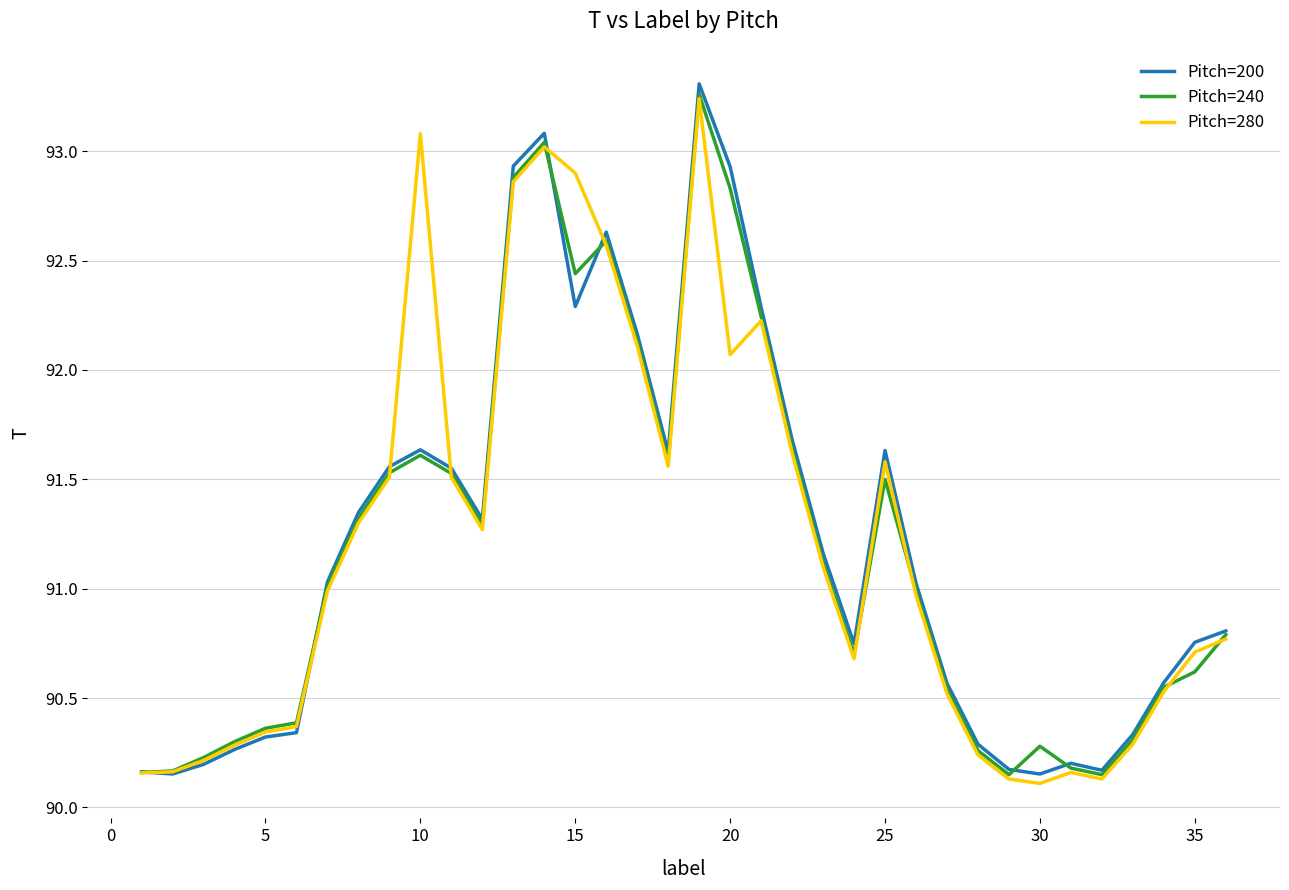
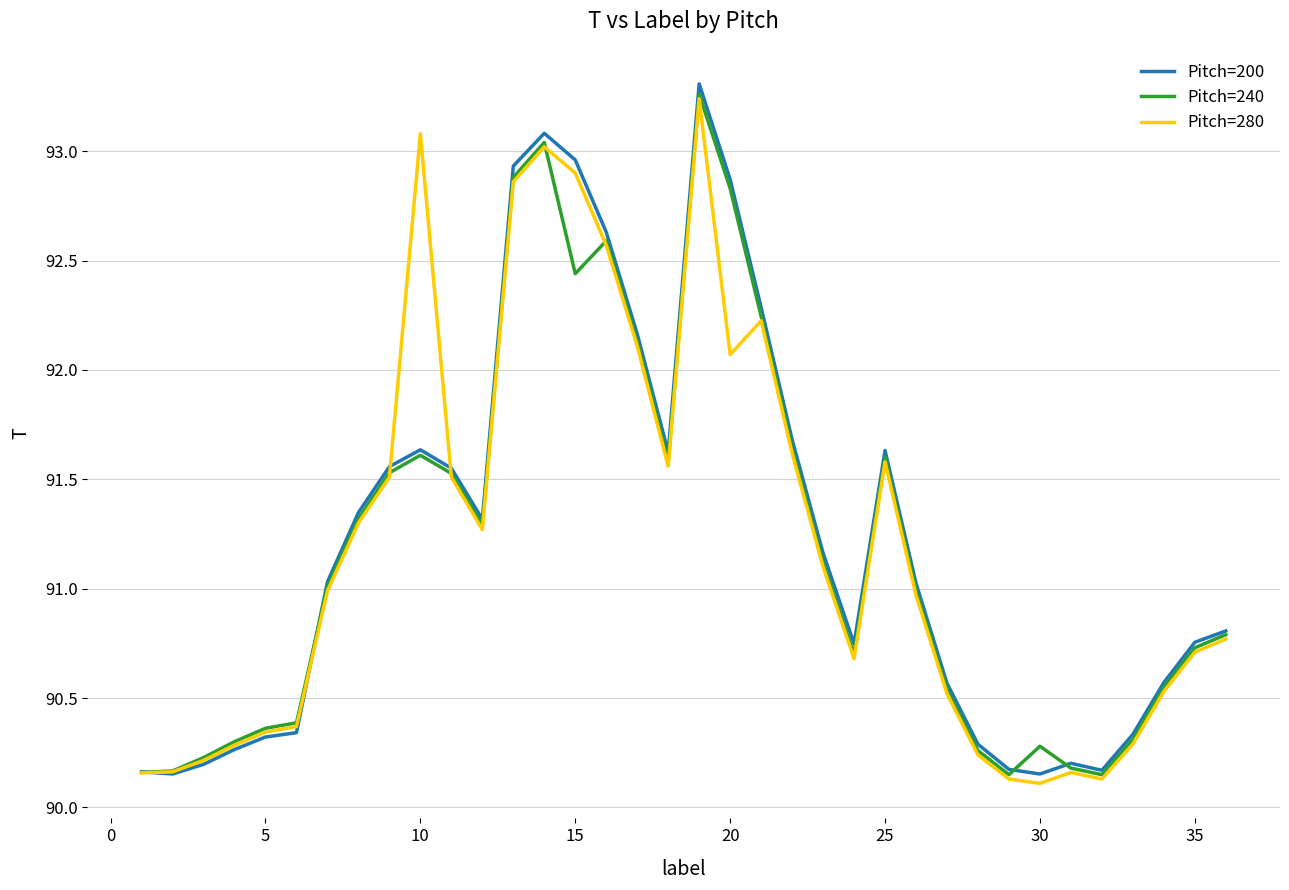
  {
    "Pitch=200": {
      "5": 90.32,
      "10": 91.64,
-     "15": 92.29,
-     "20": 92.93,
+     "15": 92.96,
+     "20": 92.87,
      "25": 91.63,
      "30": 90.15,
      "35": 90.76
    },
    "Pitch=240": {
      "5": 90.36,
      "10": 91.61,
      "15": 92.44,
      "20": 92.83,
-     "25": 91.5,
+     "25": 91.6,
      "30": 90.28,
-     "35": 90.62
+     "35": 90.73
    },
    "Pitch=280": {
      "5": 90.35,
      "10": 93.08,
      "15": 92.90,
      "20": 92.07,
      "25": 91.58,
      "30": 90.11,
      "35": 90.71
    }
  }
